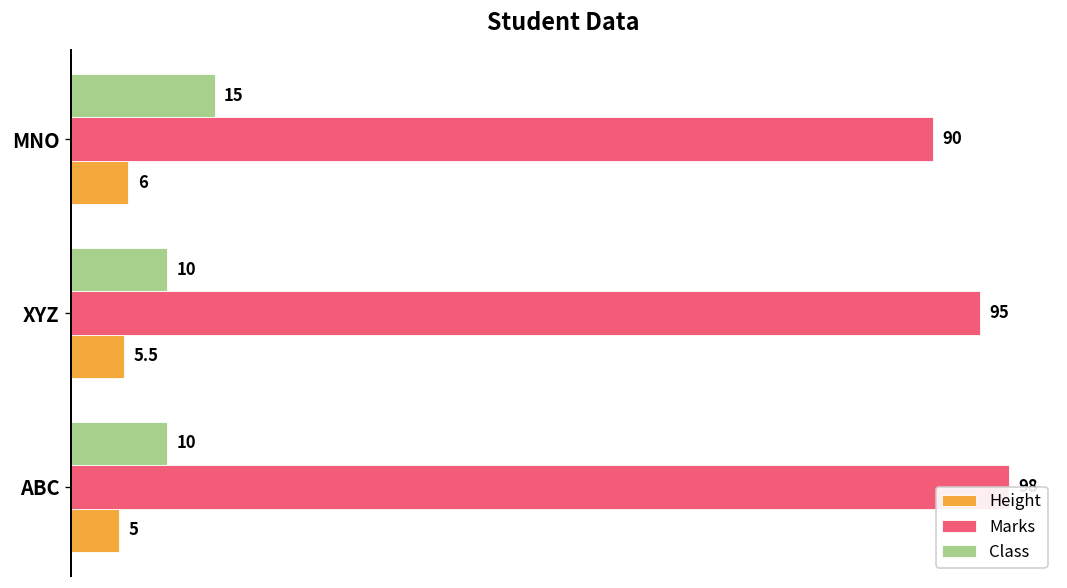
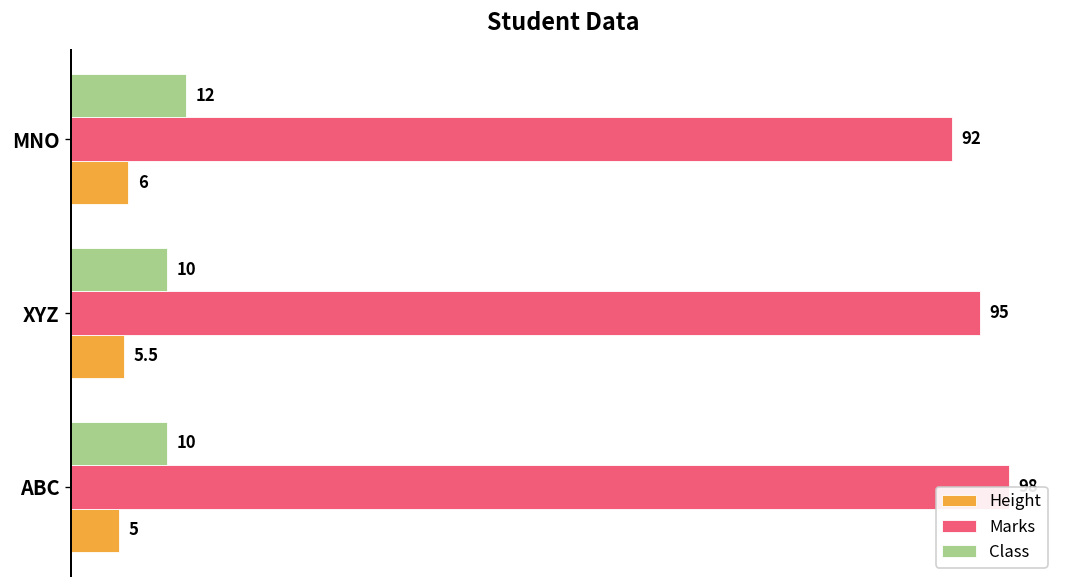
  {
    "Height": {
      "MNO": 6,
      "XYZ": 5.5,
      "ABC": 5
    },
    "Marks": {
-     "MNO": 90,
+     "MNO": 92,
      "XYZ": 95
    },
    "Class": {
-     "MNO": 15,
+     "MNO": 12,
      "XYZ": 10,
      "ABC": 10
    }
  }
